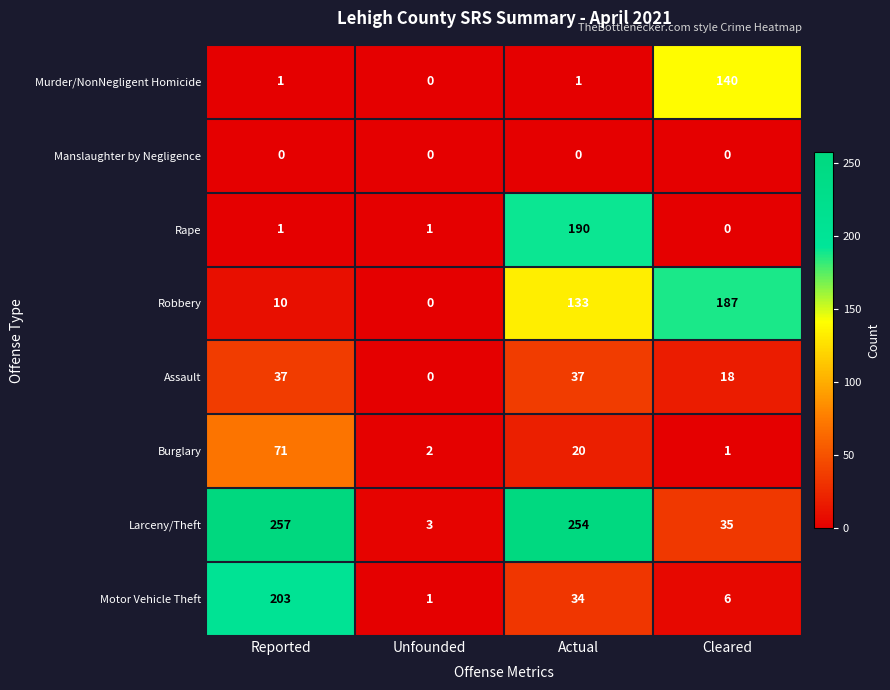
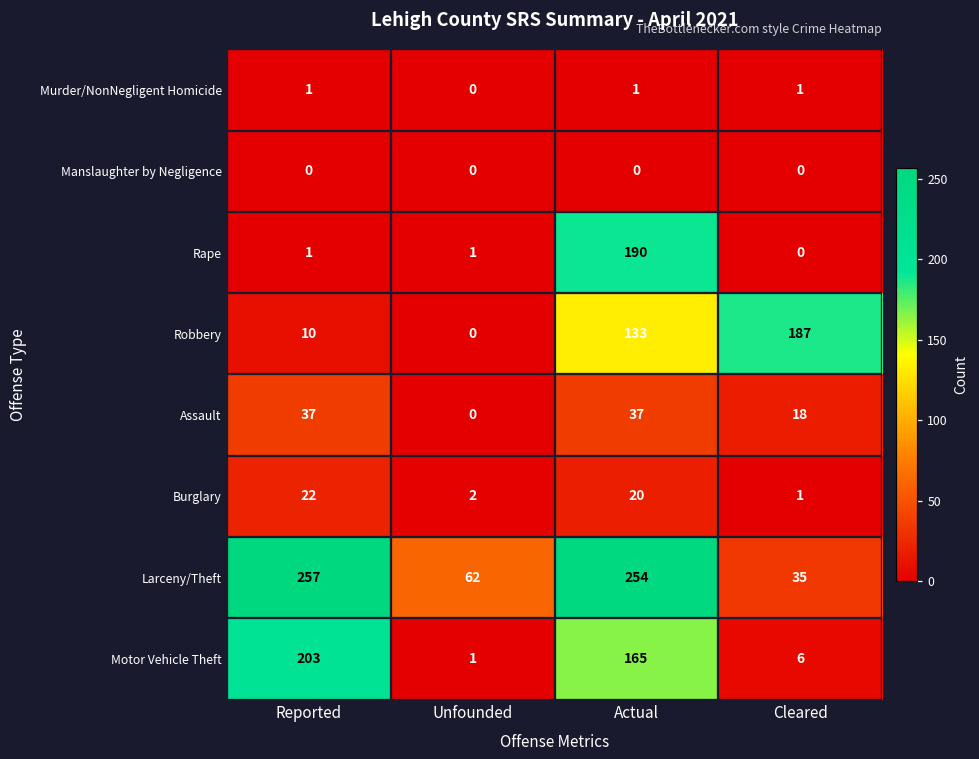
  {
    "Murder/NonNegligent Homicide": {
      "Reported": 1,
      "Unfounded": 0,
      "Actual": 1,
-     "Cleared": 140
+     "Cleared": 1
    },
    "Manslaughter by Negligence": {
      "Reported": 0,
      "Unfounded": 0,
      "Actual": 0,
      "Cleared": 0
    },
    "Rape": {
      "Reported": 1,
      "Unfounded": 1,
      "Actual": 190,
      "Cleared": 0
    },
    "Robbery": {
      "Reported": 10,
      "Unfounded": 0,
      "Actual": 133,
      "Cleared": 187
    },
    "Assault": {
      "Reported": 37,
      "Unfounded": 0,
      "Actual": 37,
      "Cleared": 18
    },
    "Burglary": {
-     "Reported": 71,
+     "Reported": 22,
      "Unfounded": 2,
      "Actual": 20,
      "Cleared": 1
    },
    "Larceny/Theft": {
      "Reported": 257,
-     "Unfounded": 3,
+     "Unfounded": 62,
      "Actual": 254,
      "Cleared": 35
    },
    "Motor Vehicle Theft": {
      "Reported": 203,
      "Unfounded": 1,
-     "Actual": 34,
+     "Actual": 165,
      "Cleared": 6
    }
  }
